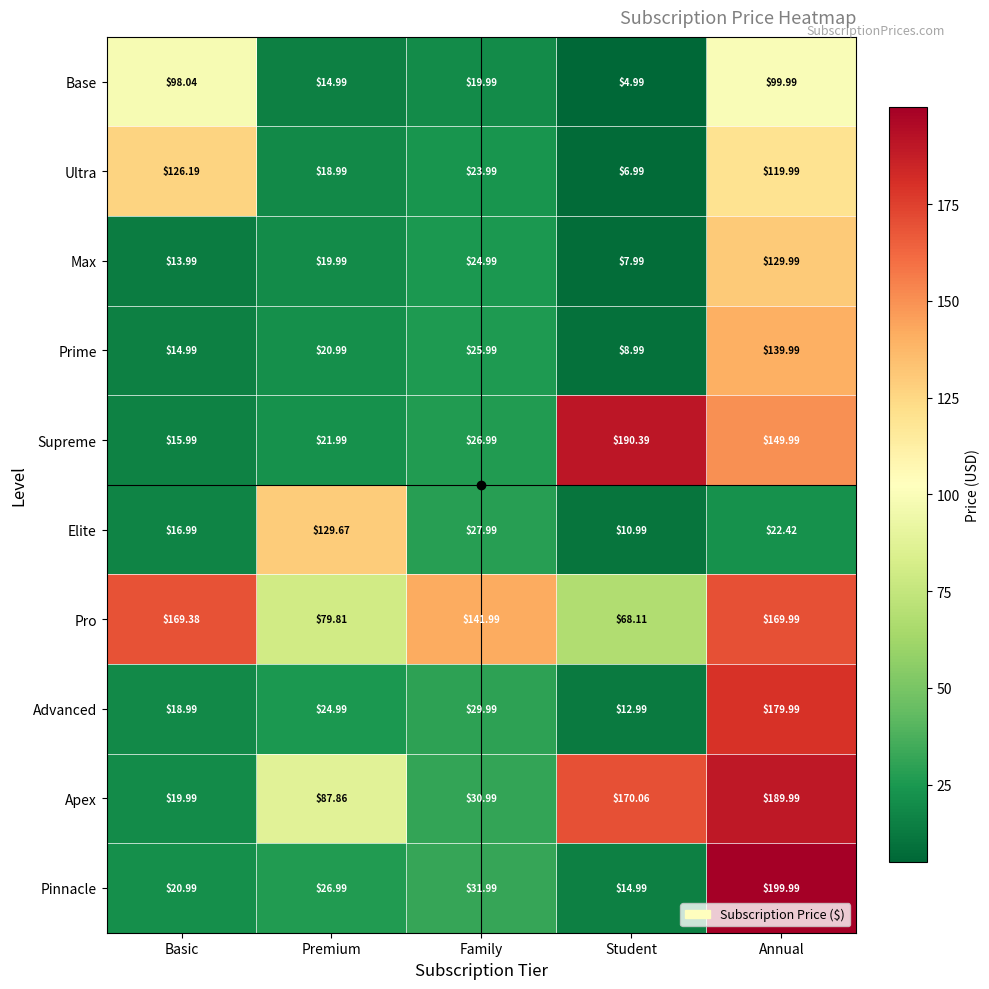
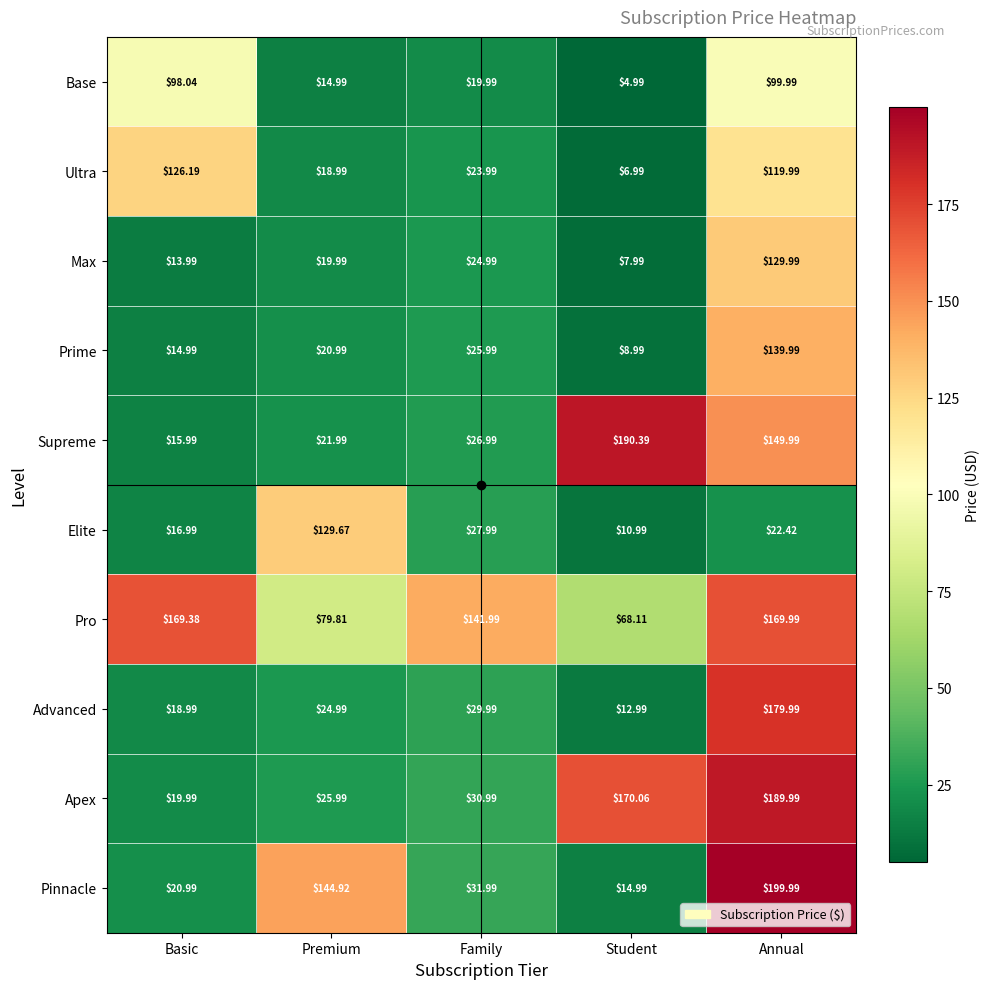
  {
    "Base": {
      "Basic": "$98.04",
      "Premium": "$14.99",
      "Family": "$19.99",
      "Student": "$4.99",
      "Annual": "$99.99"
    },
    "Ultra": {
      "Basic": "$126.19",
      "Premium": "$18.99",
      "Family": "$23.99",
      "Student": "$6.99",
      "Annual": "$119.99"
    },
    "Max": {
      "Basic": "$13.99",
      "Premium": "$19.99",
      "Family": "$24.99",
      "Student": "$7.99",
      "Annual": "$129.99"
    },
    "Prime": {
      "Basic": "$14.99",
      "Premium": "$20.99",
      "Family": "$25.99",
      "Student": "$8.99",
      "Annual": "$139.99"
    },
    "Supreme": {
      "Basic": "$15.99",
      "Premium": "$21.99",
      "Family": "$26.99",
      "Student": "$190.39",
      "Annual": "$149.99"
    },
    "Elite": {
      "Basic": "$16.99",
      "Premium": "$129.67",
      "Family": "$27.99",
      "Student": "$10.99",
      "Annual": "$22.42"
    },
    "Pro": {
      "Basic": "$169.38",
      "Premium": "$79.81",
      "Family": "$141.99",
      "Student": "$68.11",
      "Annual": "$169.99"
    },
    "Advanced": {
      "Basic": "$18.99",
      "Premium": "$24.99",
      "Family": "$29.99",
      "Student": "$12.99",
      "Annual": "$179.99"
    },
    "Apex": {
      "Basic": "$19.99",
-     "Premium": "$87.86",
+     "Premium": "$25.99",
      "Family": "$30.99",
      "Student": "$170.06",
      "Annual": "$189.99"
    },
    "Pinnacle": {
      "Basic": "$20.99",
-     "Premium": "$26.99",
+     "Premium": "$144.92",
      "Family": "$31.99",
      "Student": "$14.99",
      "Annual": "$199.99"
    }
  }
